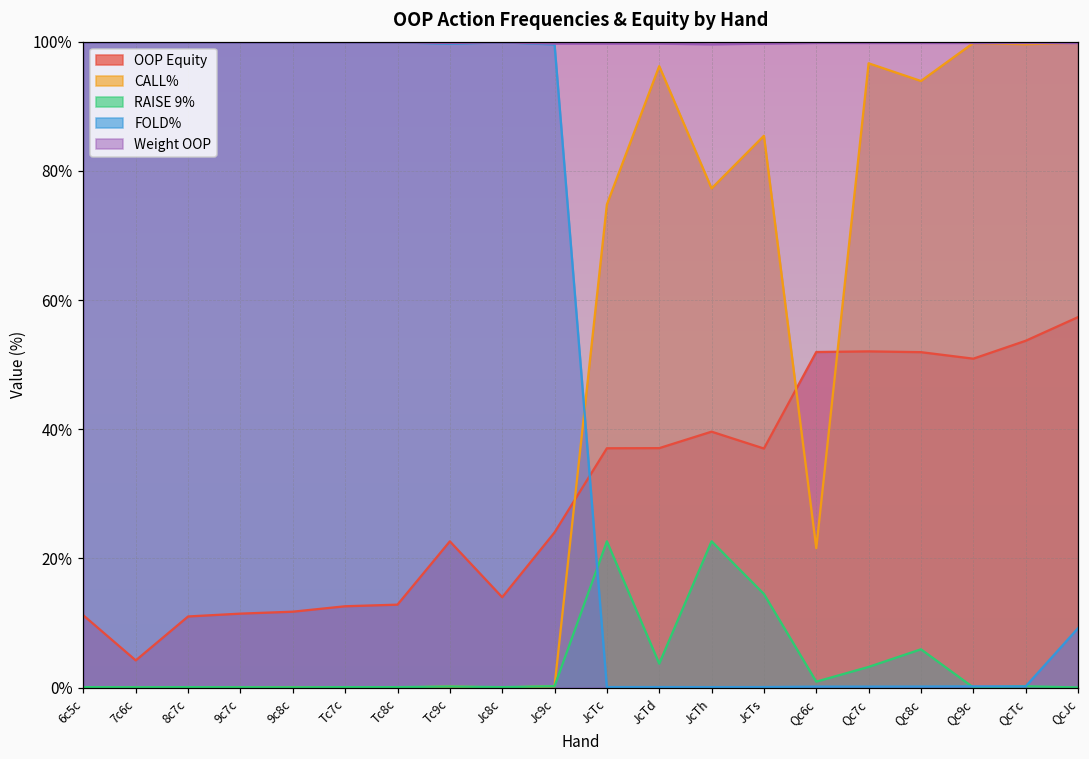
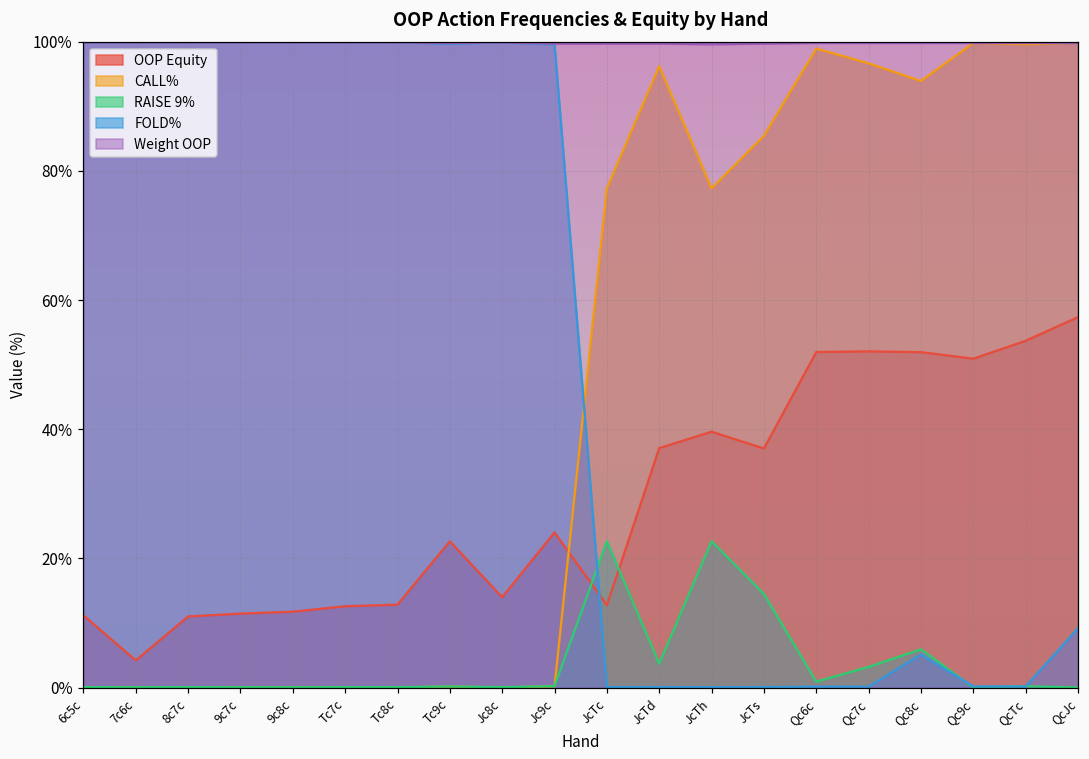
  {
    "OOP Equity": {
      "6c5c": "11%",
      "7c6c": "4%",
      "8c7c": "11%",
      "9c7c": "11%",
      "9c8c": "12%",
      "Tc7c": "13%",
      "Tc8c": "13%",
      "Tc9c": "23%",
      "Jc8c": "14%",
      "Jc9c": "24%",
-     "JcTc": "37%",
+     "JcTc": "13%",
      "JcTd": "37%",
      "JcTh": "40%",
      "JcTs": "37%",
      "Qc6c": "52%",
      "Qc7c": "52%",
      "Qc8c": "52%",
      "Qc9c": "51%",
      "QcTc": "54%",
      "QcJc": "57%"
    },
    "CALL%": {
-     "JcTc": "75%",
+     "JcTc": "77%",
      "JcTd": "96%",
      "JcTh": "77%",
      "JcTs": "85%",
-     "Qc6c": "22%",
+     "Qc6c": "99%",
      "Qc7c": "97%",
      "Qc8c": "94%"
    },
    "RAISE 9%": {
      "JcTc": "23%",
      "JcTd": "4%",
      "JcTh": "23%",
      "JcTs": "14%",
      "Qc6c": "1%",
      "Qc7c": "3%",
      "Qc8c": "6%",
      "QcJc": "0%"
    },
    "FOLD%": {
      "JcTc": "0%",
      "JcTd": "0%",
      "JcTh": "0%",
      "JcTs": "0%",
      "Qc6c": "0%",
      "Qc7c": "0%",
-     "Qc8c": "0%",
+     "Qc8c": "5%",
      "QcJc": "9%"
    },
    "Weight OOP": {
      "JcTc": "100%",
      "JcTd": "100%",
      "JcTh": "100%",
      "JcTs": "100%",
      "Qc6c": "100%",
      "Qc7c": "100%",
      "Qc8c": "100%"
    }
  }
